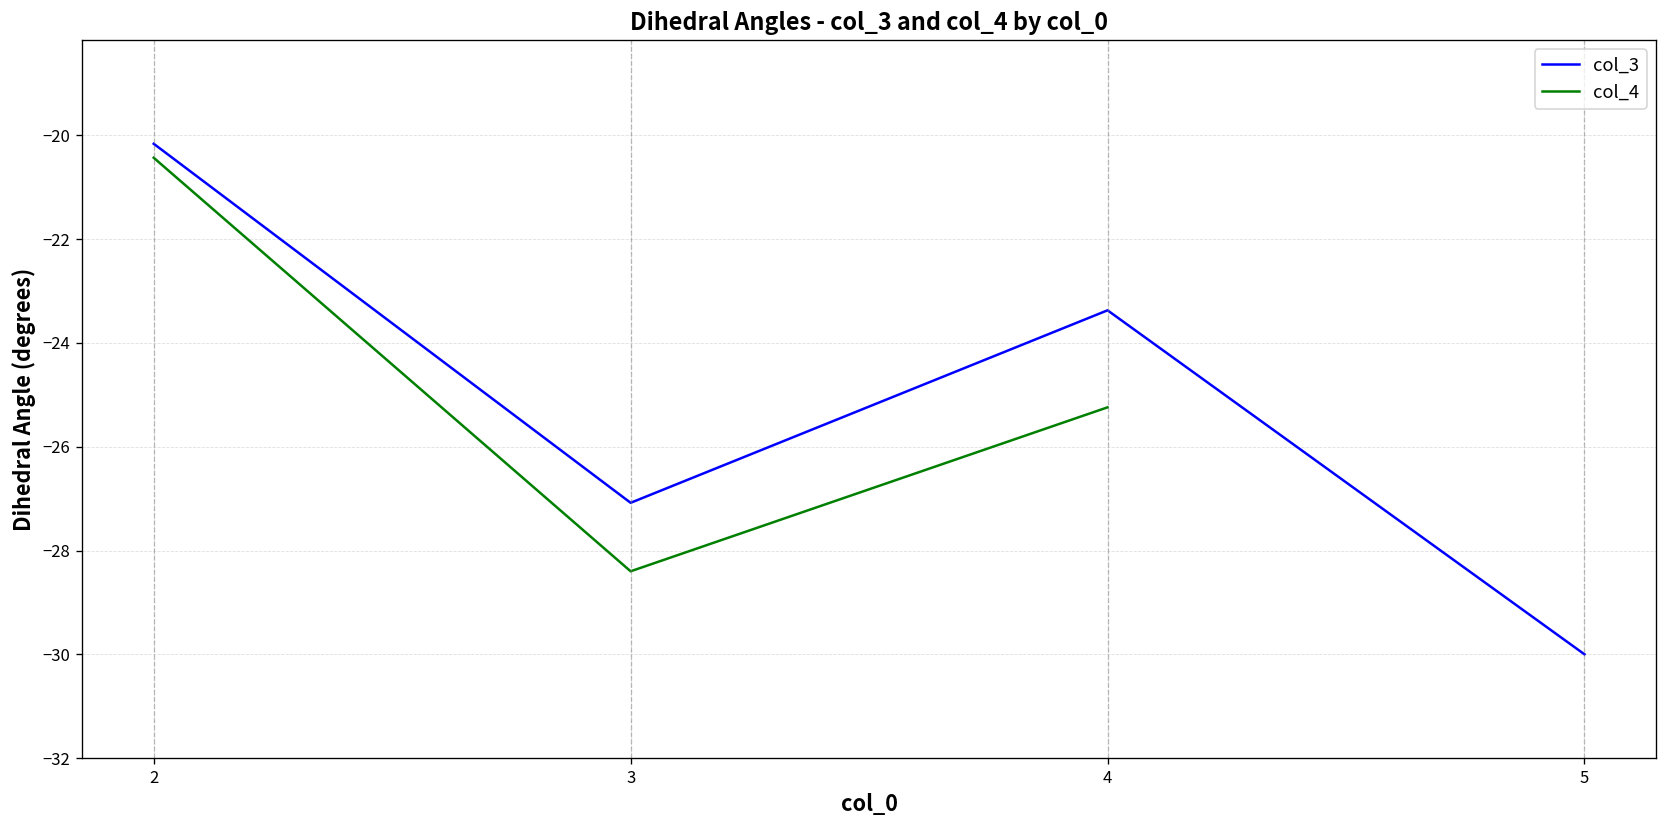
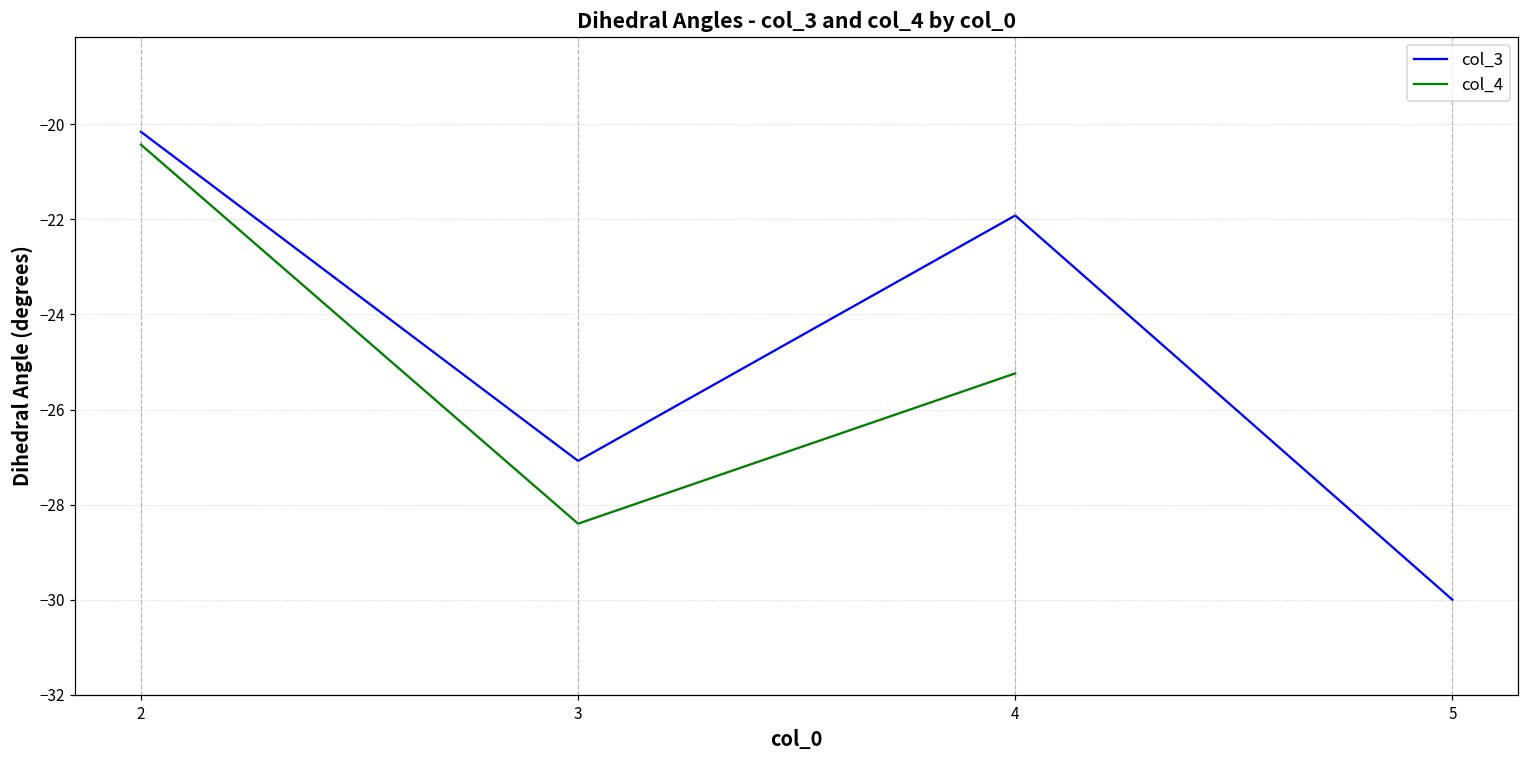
  {
    "col_3": {
      "2": -20.2,
      "3": -27.1,
-     "4": -23.4,
+     "4": -21.9,
      "5": -30.0
    },
    "col_4": {
      "2": -20.4,
      "3": -28.4,
      "4": -25.2
    }
  }
